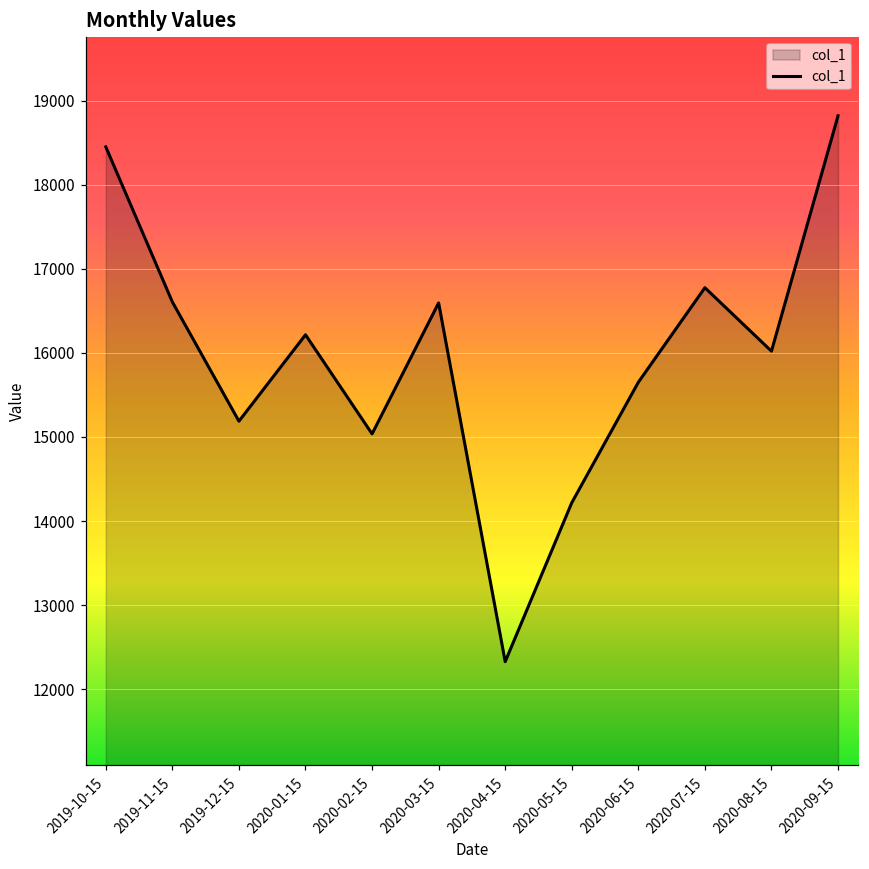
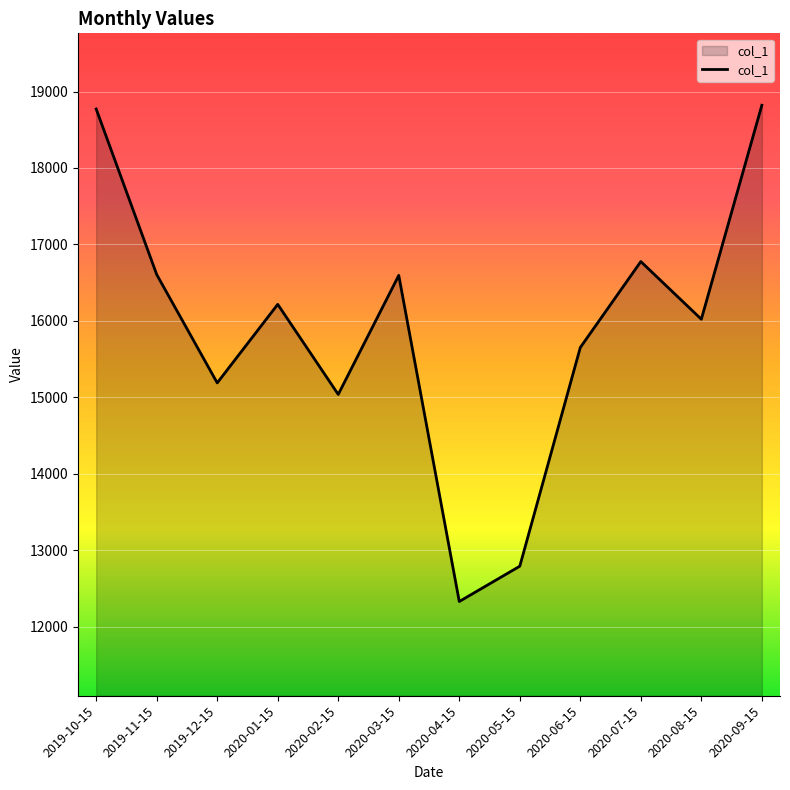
  {
-   "2019-10-15": 18500,
+   "2019-10-15": 18800,
    "2019-11-15": 16600,
    "2019-12-15": 15200,
    "2020-01-15": 16200,
    "2020-02-15": 15000,
    "2020-03-15": 16600,
    "2020-04-15": 12300,
-   "2020-05-15": 14200,
+   "2020-05-15": 12800,
    "2020-06-15": 15700,
    "2020-07-15": 16800,
    "2020-08-15": 16000,
    "2020-09-15": 18800
  }
